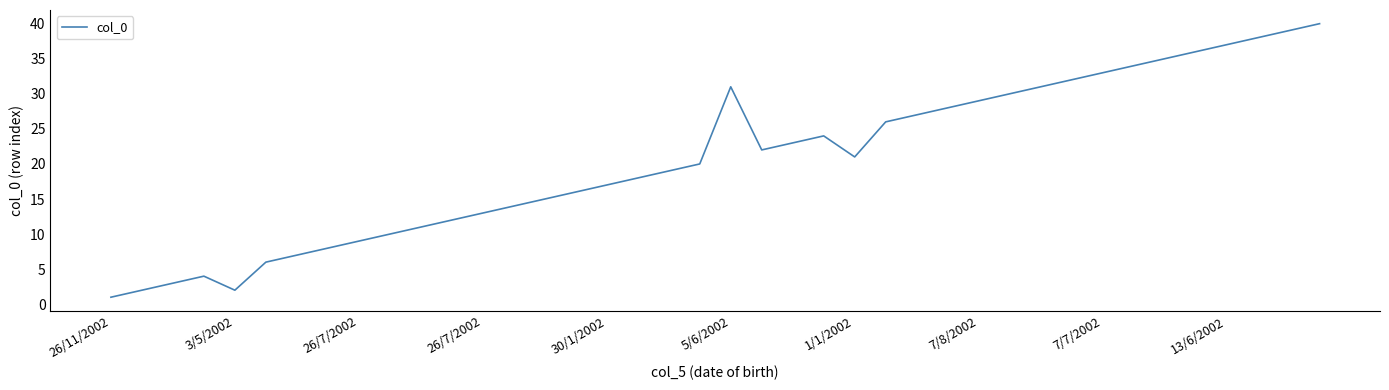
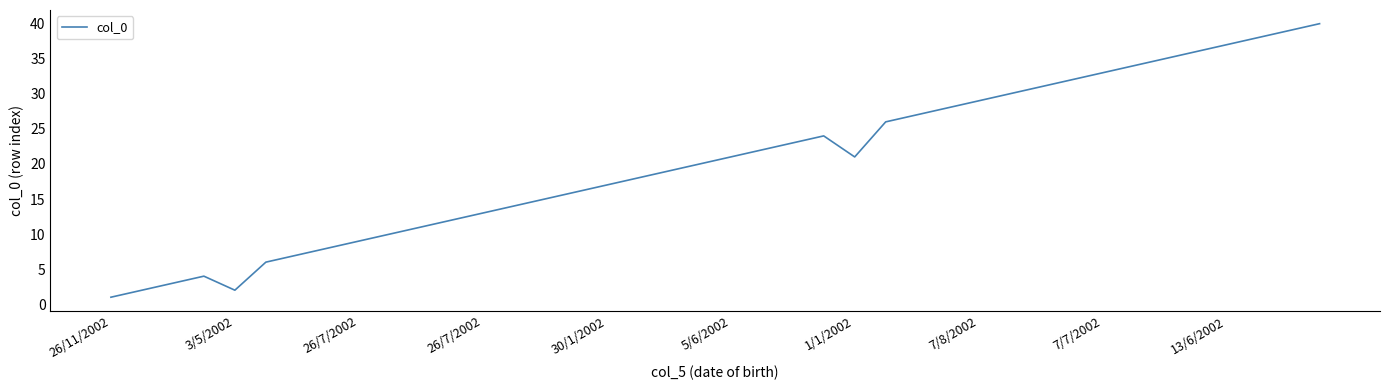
  {
    "26/11/2002": 1,
    "3/5/2002": 2,
    "30/1/2002": 17,
-   "5/6/2002": 31,
+   "5/6/2002": 21,
    "1/1/2002": 21,
    "7/8/2002": 29,
    "7/7/2002": 33
  }
